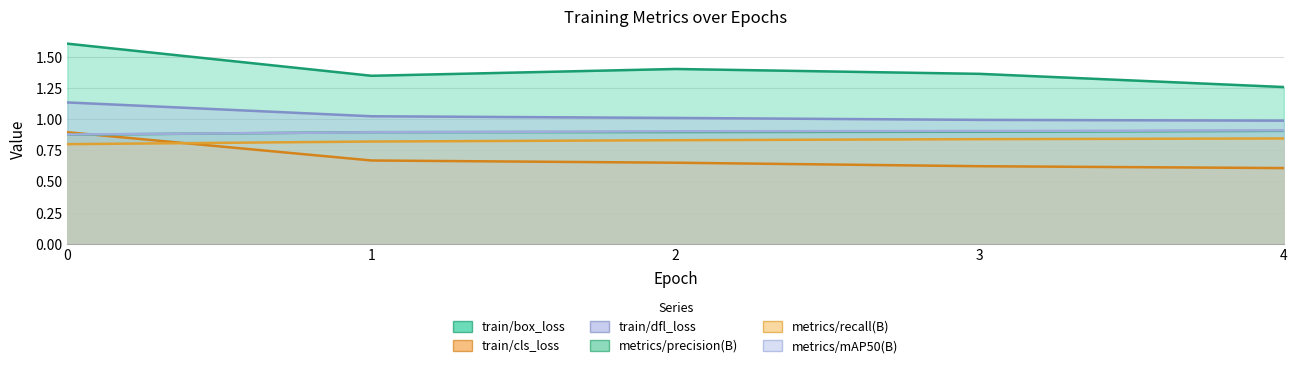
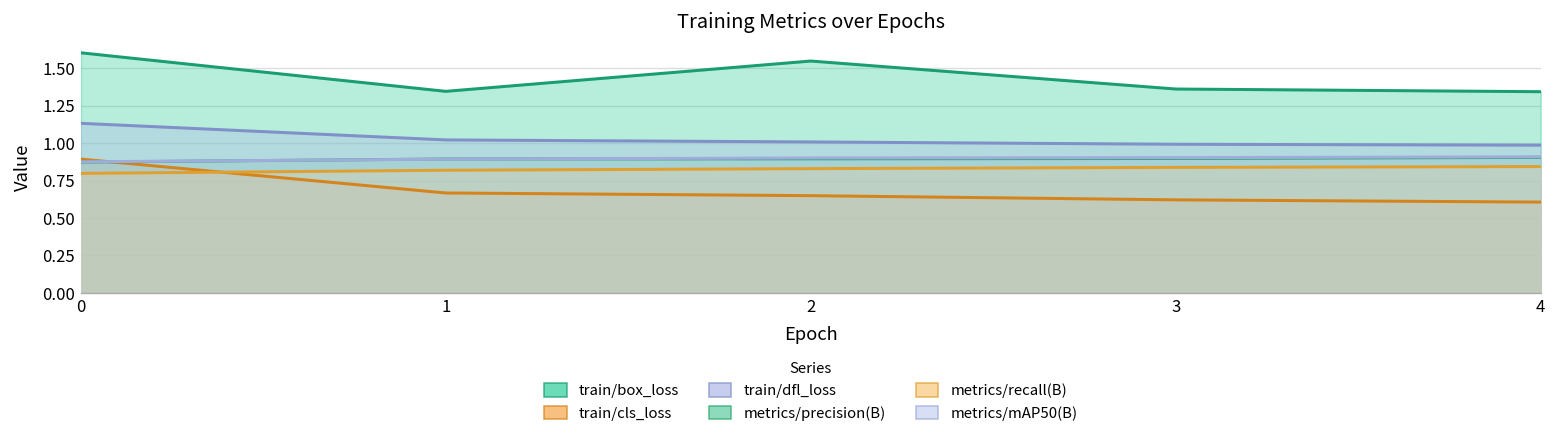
  {
    "train/box_loss": {
      "0": 1.60,
      "1": 1.35,
-     "2": 1.40,
+     "2": 1.55,
      "3": 1.36,
-     "4": 1.26
+     "4": 1.34
    }
  }
